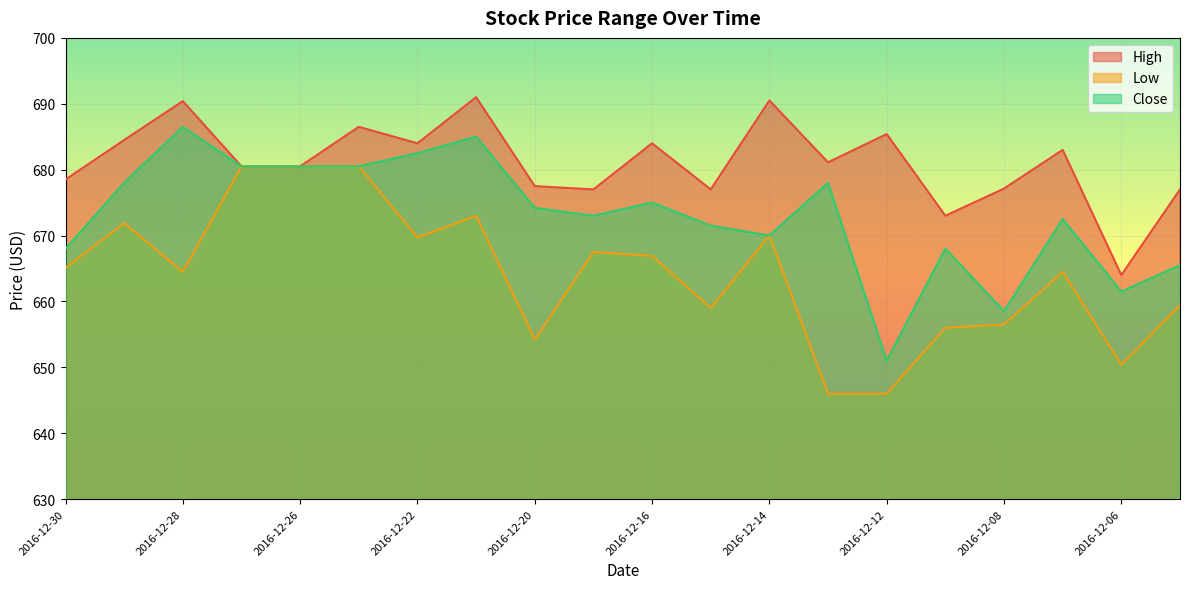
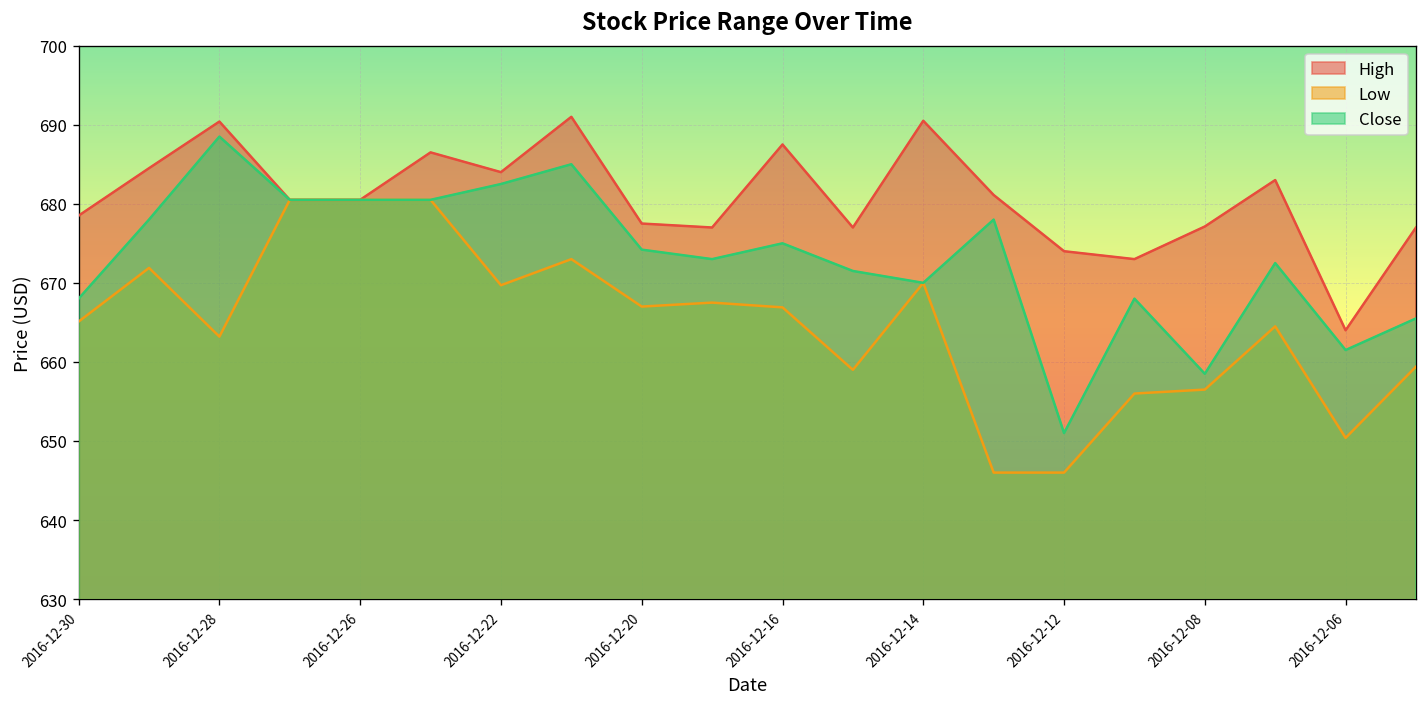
  {
    "High": {
      "2016-12-30": 679,
      "2016-12-28": 690,
      "2016-12-22": 684,
      "2016-12-20": 678,
-     "2016-12-16": 684,
+     "2016-12-16": 688,
      "2016-12-14": 691,
-     "2016-12-12": 685,
+     "2016-12-12": 674,
      "2016-12-08": 677,
      "2016-12-06": 664
    },
    "Low": {
      "2016-12-30": 665,
-     "2016-12-28": 665,
+     "2016-12-28": 663,
      "2016-12-22": 670,
-     "2016-12-20": 654,
+     "2016-12-20": 667,
      "2016-12-16": 667,
      "2016-12-12": 646,
      "2016-12-08": 657,
      "2016-12-06": 650
    },
    "Close": {
      "2016-12-30": 668,
-     "2016-12-28": 687,
+     "2016-12-28": 689,
      "2016-12-22": 683,
      "2016-12-20": 674,
      "2016-12-16": 675,
      "2016-12-12": 651,
      "2016-12-08": 659,
      "2016-12-06": 662
    }
  }
